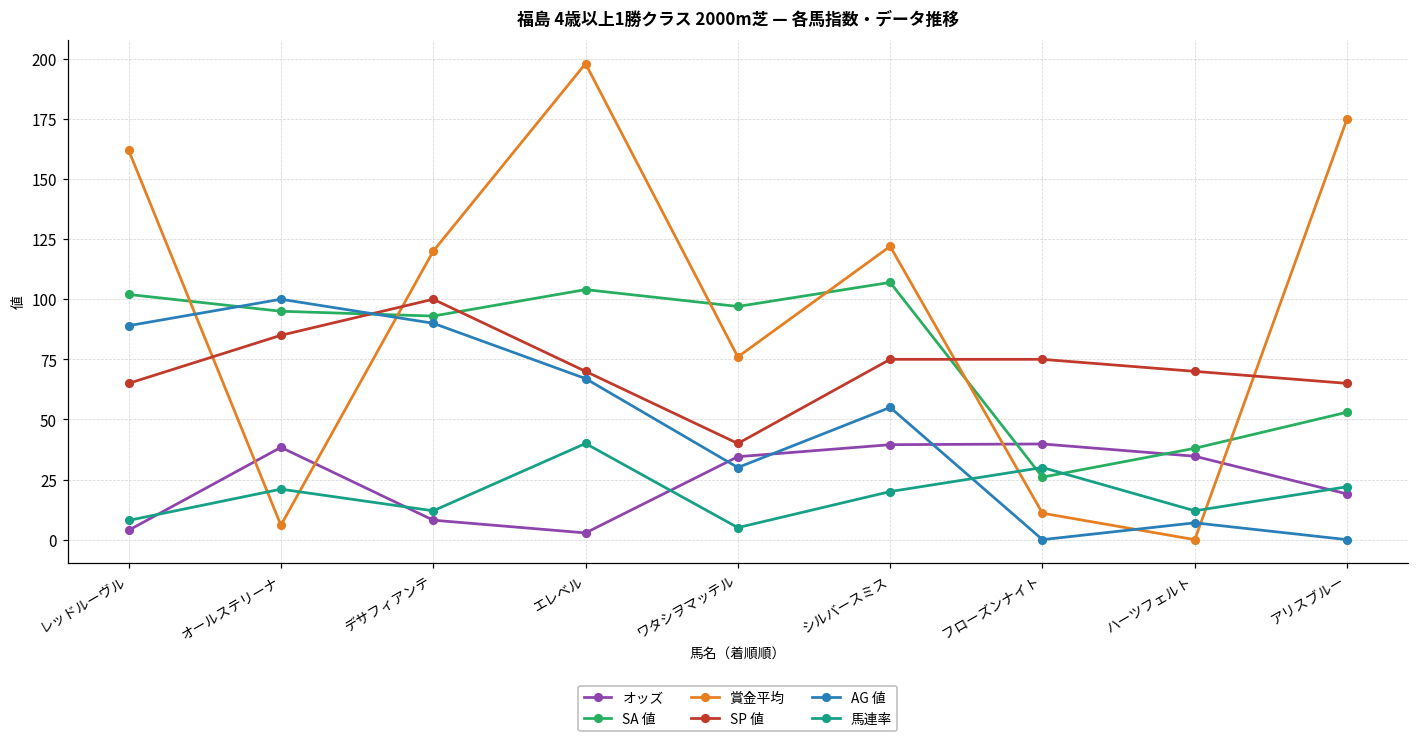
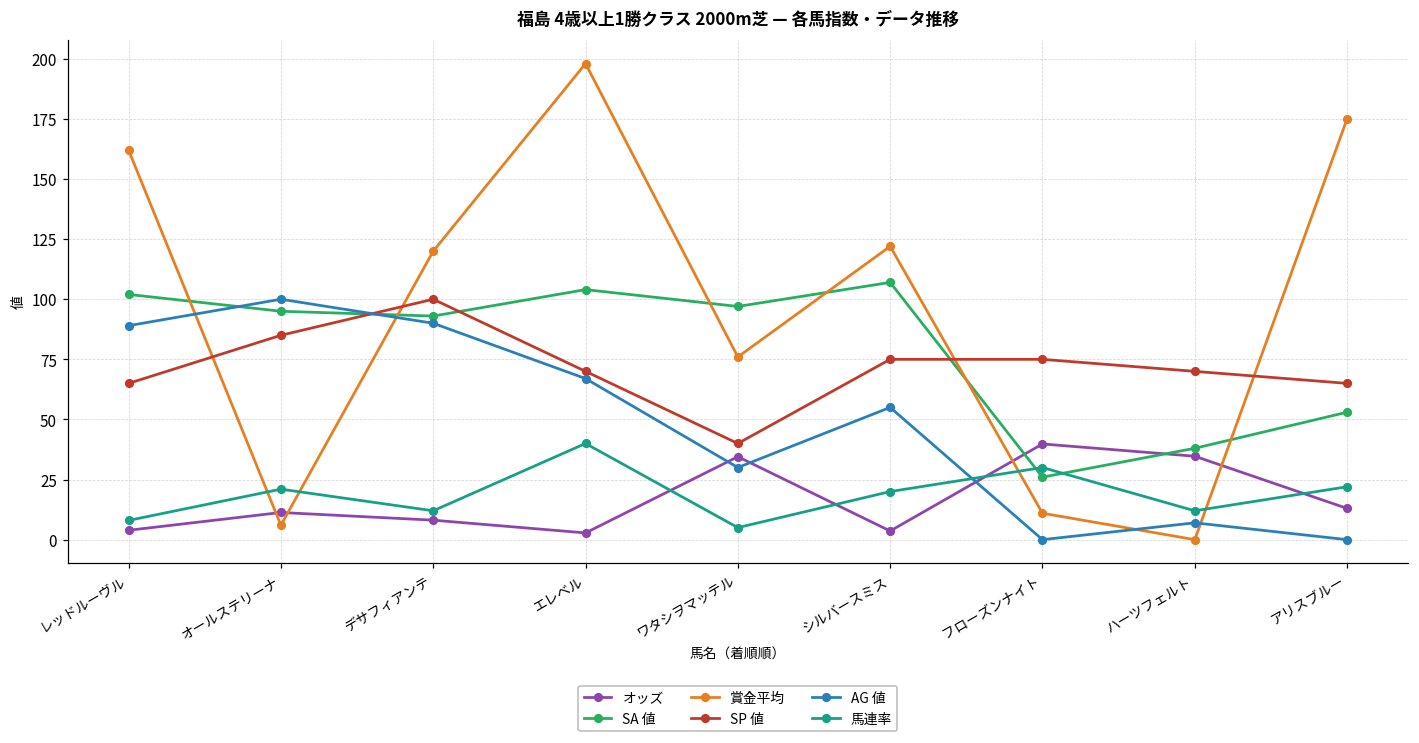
  {
    "オッズ": {
      "レッドルーヴル": 4,
-     "オールステリーナ": 38,
+     "オールステリーナ": 11,
      "デサフィアンテ": 8,
      "エレベル": 3,
      "ワタシヲマッテル": 35,
-     "シルバースミス": 40,
+     "シルバースミス": 4,
      "フローズンナイト": 40,
      "ハーツフェルト": 35,
-     "アリスブルー": 19
+     "アリスブルー": 13
    },
    "賞金平均": {
      "レッドルーヴル": 162,
      "オールステリーナ": 6,
      "デサフィアンテ": 120,
      "エレベル": 198,
      "ワタシヲマッテル": 76,
      "シルバースミス": 122,
      "フローズンナイト": 11,
      "ハーツフェルト": 0,
      "アリスブルー": 175
    },
    "SP 値": {
      "レッドルーヴル": 65,
      "オールステリーナ": 85,
      "デサフィアンテ": 100,
      "エレベル": 70,
      "ワタシヲマッテル": 40,
      "シルバースミス": 75,
      "フローズンナイト": 75,
      "ハーツフェルト": 70,
      "アリスブルー": 65
    },
    "AG 値": {
      "レッドルーヴル": 89,
      "オールステリーナ": 100,
      "デサフィアンテ": 90,
      "エレベル": 67,
      "ワタシヲマッテル": 30,
      "シルバースミス": 55,
      "フローズンナイト": 0,
      "ハーツフェルト": 7,
      "アリスブルー": 0
    }
  }
